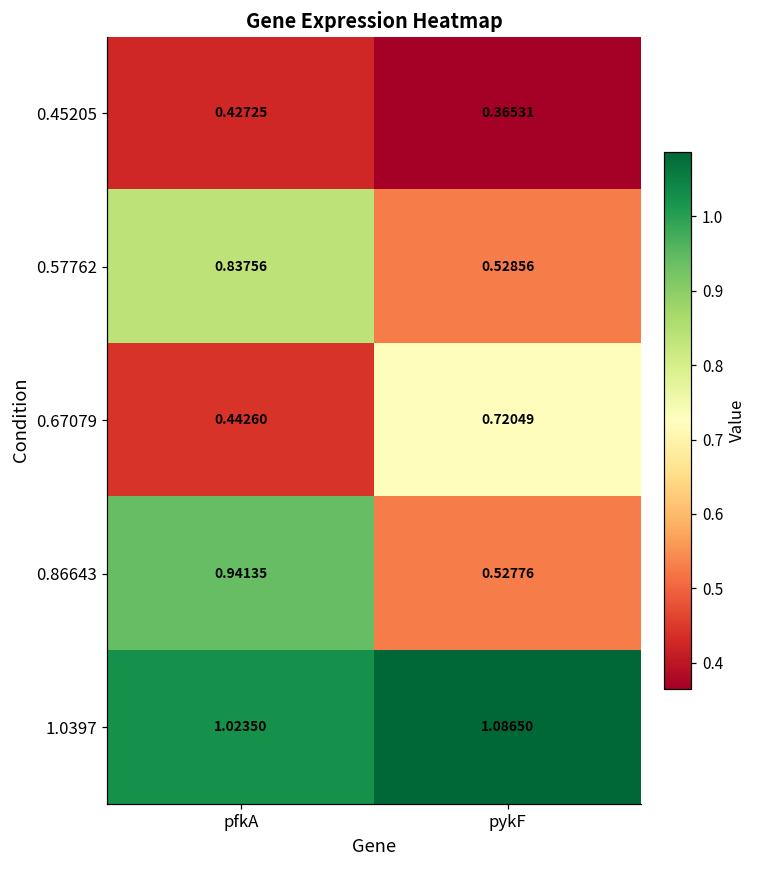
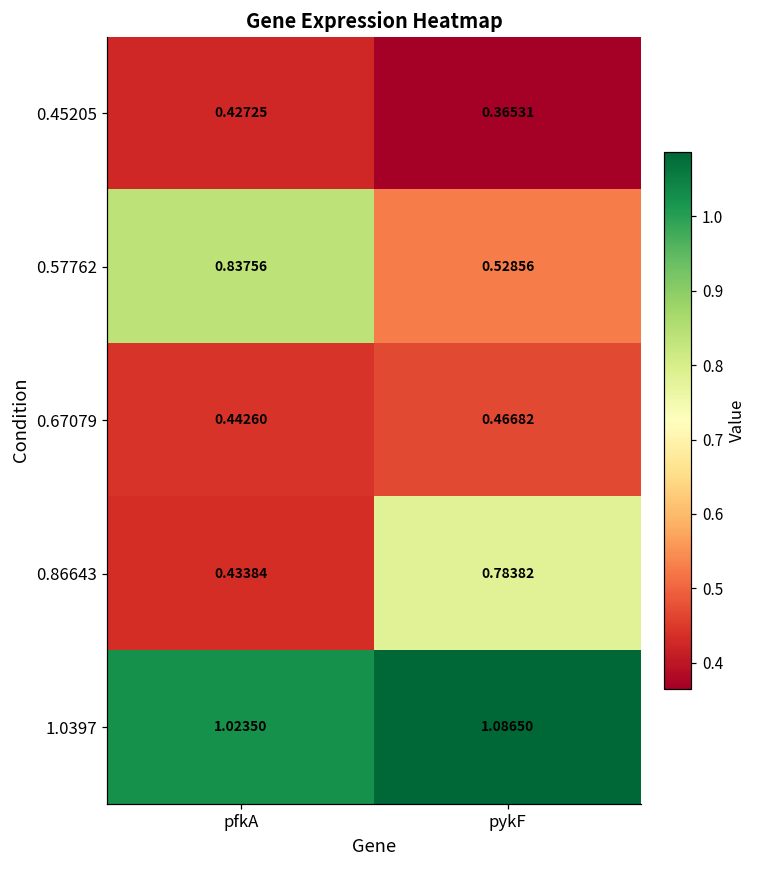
  {
    "0.45205": {
      "pfkA": 0.42725,
      "pykF": 0.36531
    },
    "0.57762": {
      "pfkA": 0.83756,
      "pykF": 0.52856
    },
    "0.67079": {
      "pfkA": 0.44260,
-     "pykF": 0.72049
+     "pykF": 0.46682
    },
    "0.86643": {
-     "pfkA": 0.94135,
-     "pykF": 0.52776
+     "pfkA": 0.43384,
+     "pykF": 0.78382
    },
    "1.0397": {
      "pfkA": 1.02350,
      "pykF": 1.08650
    }
  }
